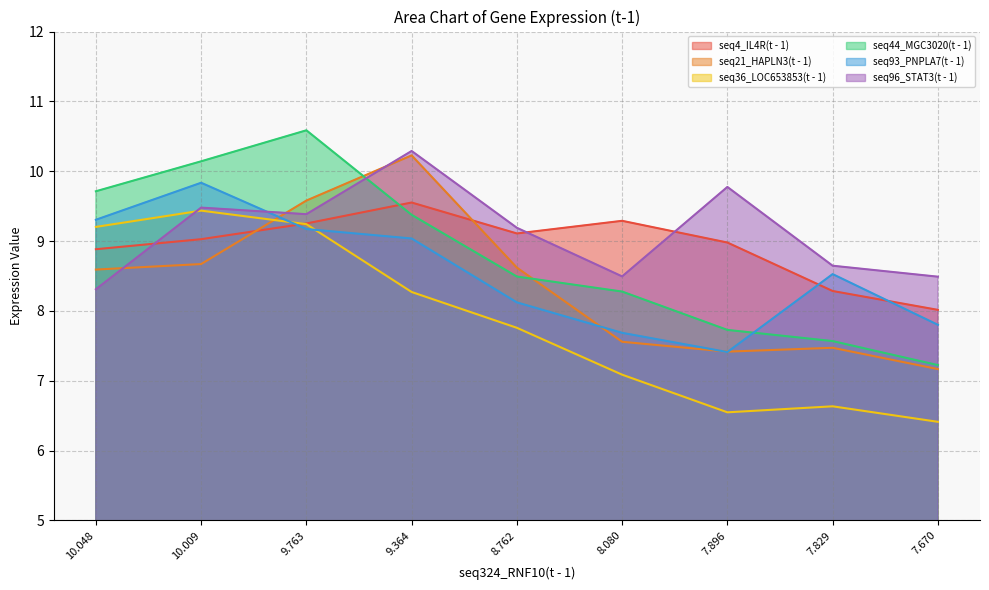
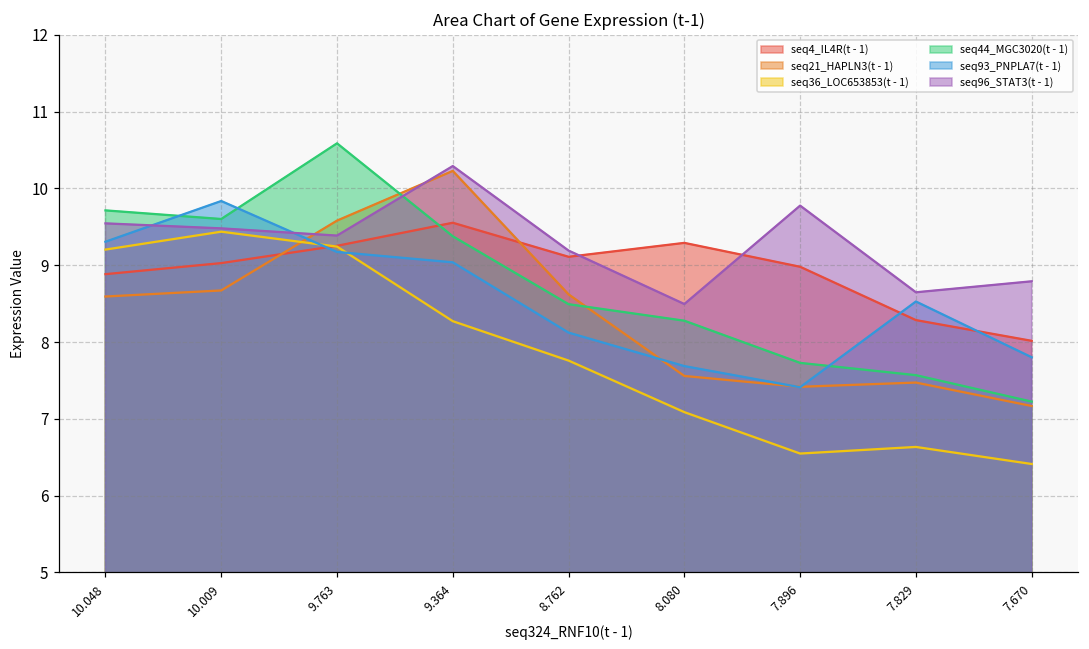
  {
    "seq44_MGC3020(t - 1)": {
      "10.048": 9.7,
-     "10.009": 10.1,
+     "10.009": 9.6,
      "9.763": 10.6,
      "9.364": 9.4,
      "8.762": 8.5,
      "8.080": 8.3,
      "7.896": 7.7,
      "7.829": 7.6,
      "7.670": 7.2
    },
    "seq93_PNPLA7(t - 1)": {
      "10.048": 9.3,
      "10.009": 9.8,
      "9.763": 9.2,
      "9.364": 9.0,
      "8.762": 8.1,
      "8.080": 7.7,
      "7.829": 8.5,
      "7.670": 7.8
    },
    "seq96_STAT3(t - 1)": {
-     "10.048": 8.3,
+     "10.048": 9.5,
      "10.009": 9.5,
      "9.763": 9.4,
      "9.364": 10.3,
      "8.762": 9.2,
      "8.080": 8.5,
      "7.896": 9.8,
      "7.829": 8.6,
-     "7.670": 8.5
+     "7.670": 8.8
    }
  }
